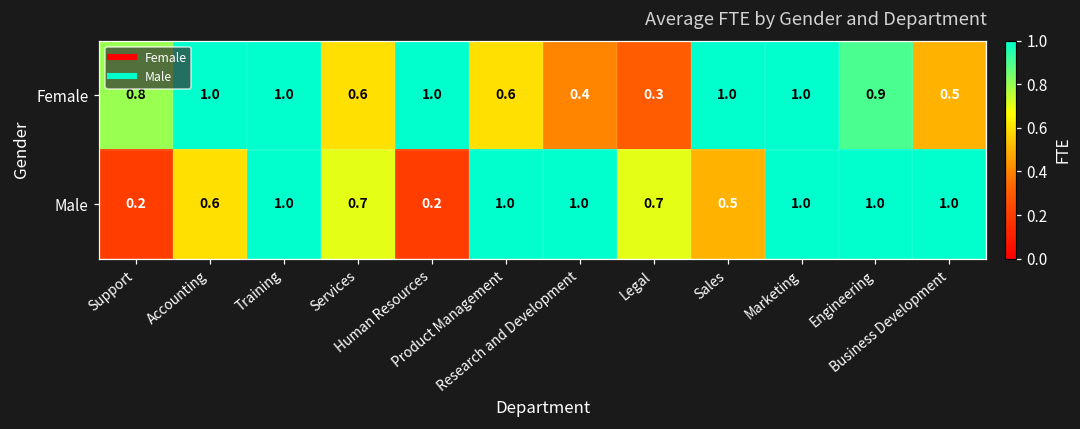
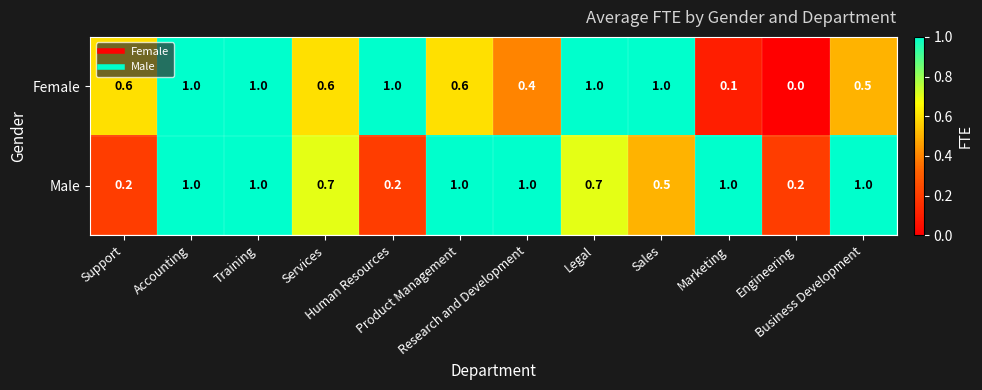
  {
    "Female": {
-     "Support": 0.8,
+     "Support": 0.6,
      "Accounting": 1.0,
      "Training": 1.0,
      "Services": 0.6,
      "Human Resources": 1.0,
      "Product Management": 0.6,
      "Research and Development": 0.4,
-     "Legal": 0.3,
+     "Legal": 1.0,
      "Sales": 1.0,
-     "Marketing": 1.0,
-     "Engineering": 0.9,
+     "Marketing": 0.1,
+     "Engineering": 0.0,
      "Business Development": 0.5
    },
    "Male": {
      "Support": 0.2,
-     "Accounting": 0.6,
+     "Accounting": 1.0,
      "Training": 1.0,
      "Services": 0.7,
      "Human Resources": 0.2,
      "Product Management": 1.0,
      "Research and Development": 1.0,
      "Legal": 0.7,
      "Sales": 0.5,
      "Marketing": 1.0,
-     "Engineering": 1.0,
+     "Engineering": 0.2,
      "Business Development": 1.0
    }
  }
